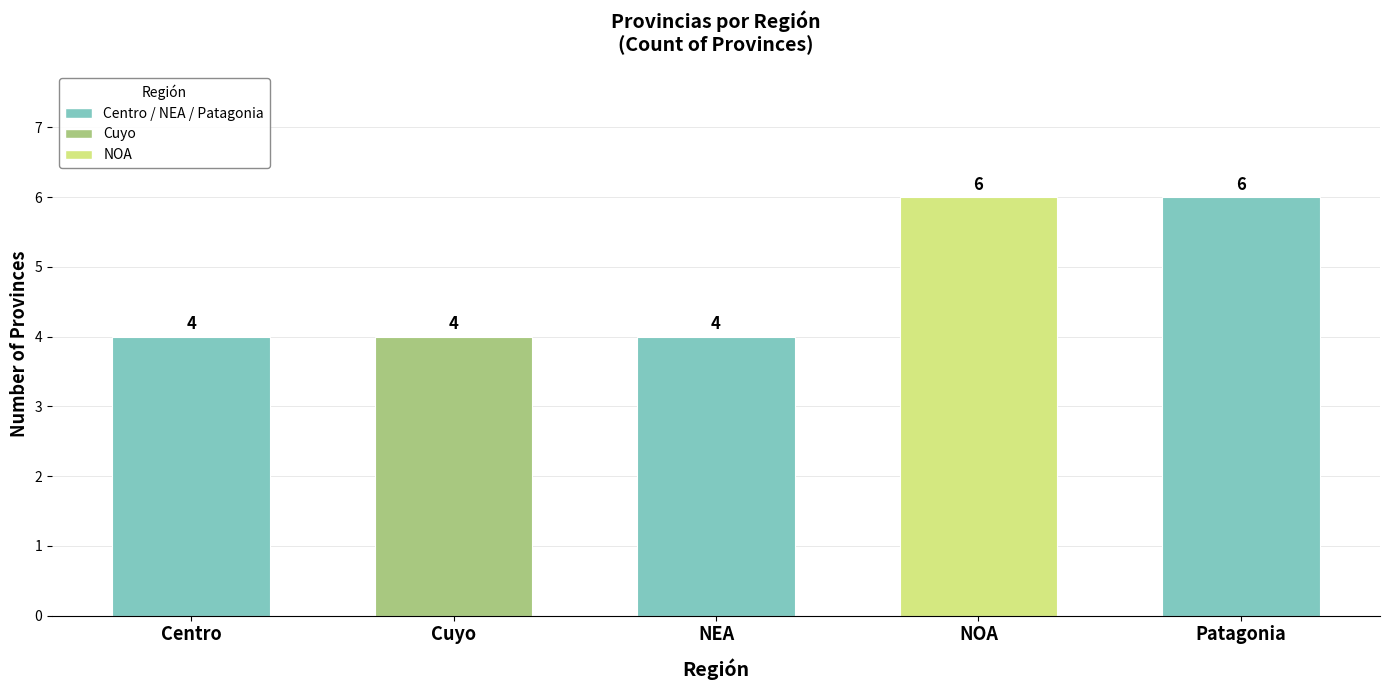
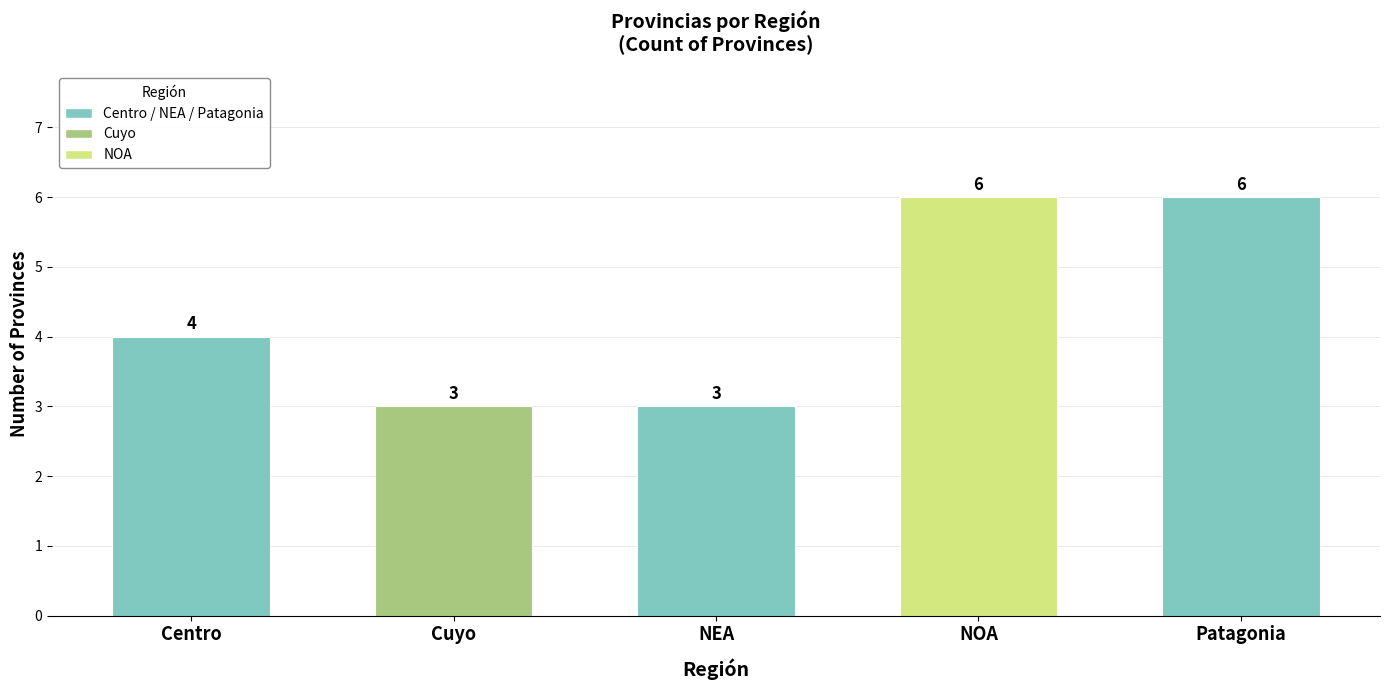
  {
    "Centro": 4,
-   "Cuyo": 4,
-   "NEA": 4,
+   "Cuyo": 3,
+   "NEA": 3,
    "NOA": 6,
    "Patagonia": 6
  }
